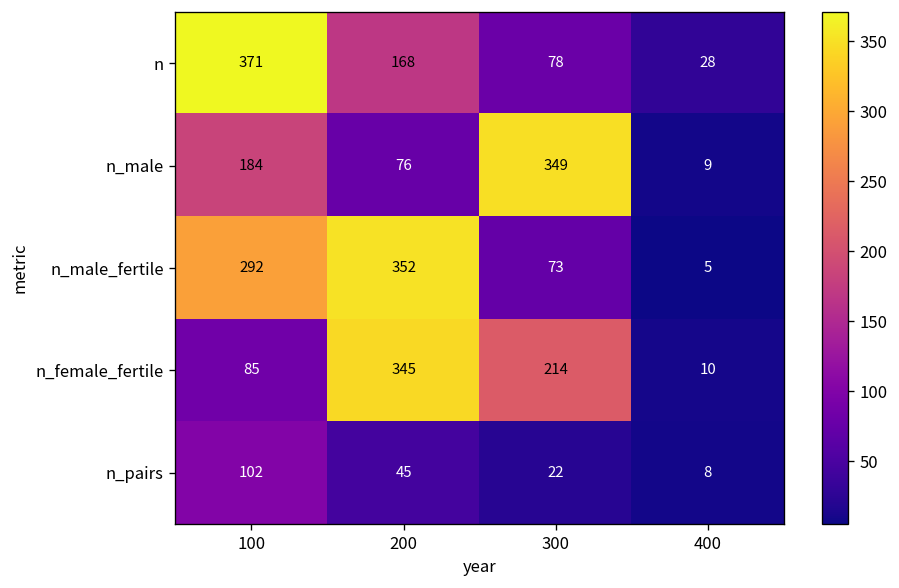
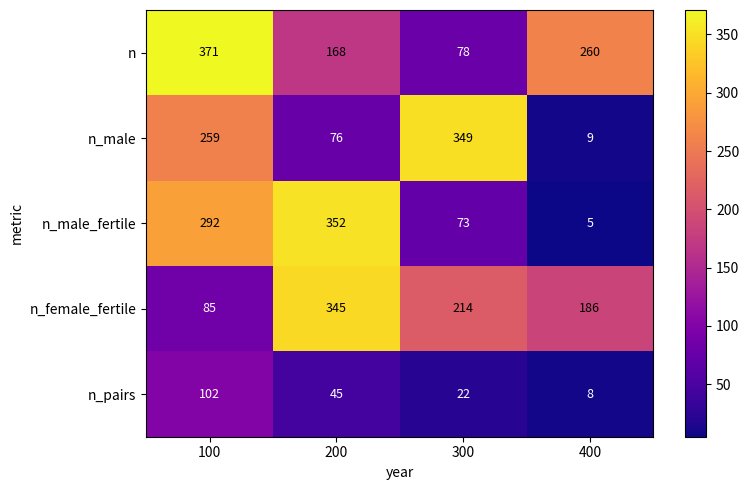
  {
    "n": {
      "100": 371,
      "200": 168,
      "300": 78,
-     "400": 28
+     "400": 260
    },
    "n_male": {
-     "100": 184,
+     "100": 259,
      "200": 76,
      "300": 349,
      "400": 9
    },
    "n_male_fertile": {
      "100": 292,
      "200": 352,
      "300": 73,
      "400": 5
    },
    "n_female_fertile": {
      "100": 85,
      "200": 345,
      "300": 214,
-     "400": 10
+     "400": 186
    },
    "n_pairs": {
      "100": 102,
      "200": 45,
      "300": 22,
      "400": 8
    }
  }
